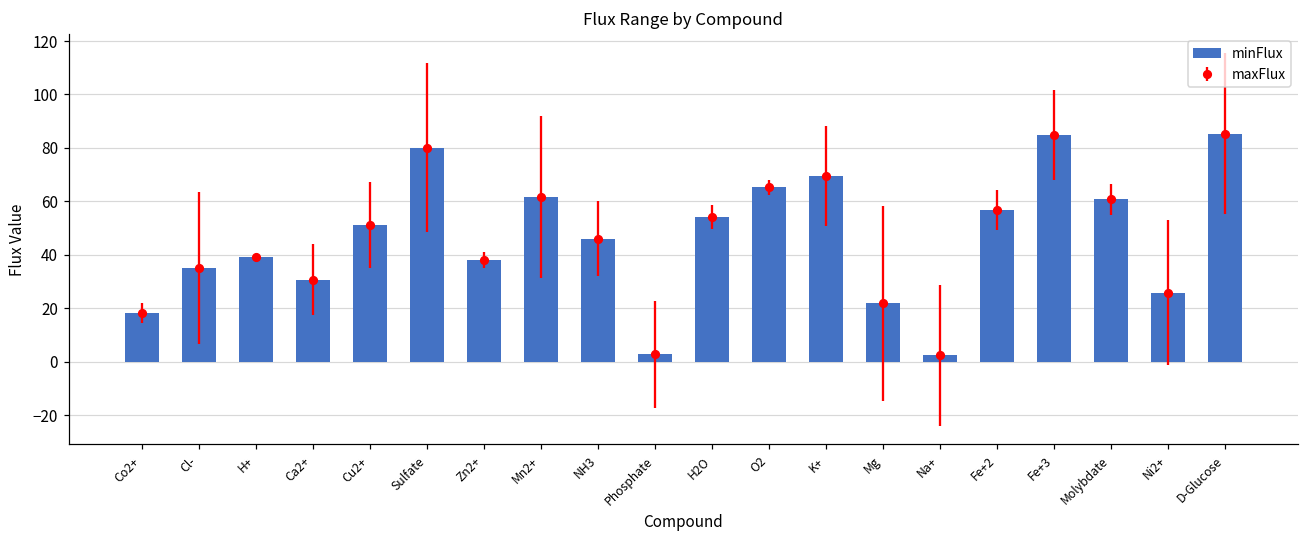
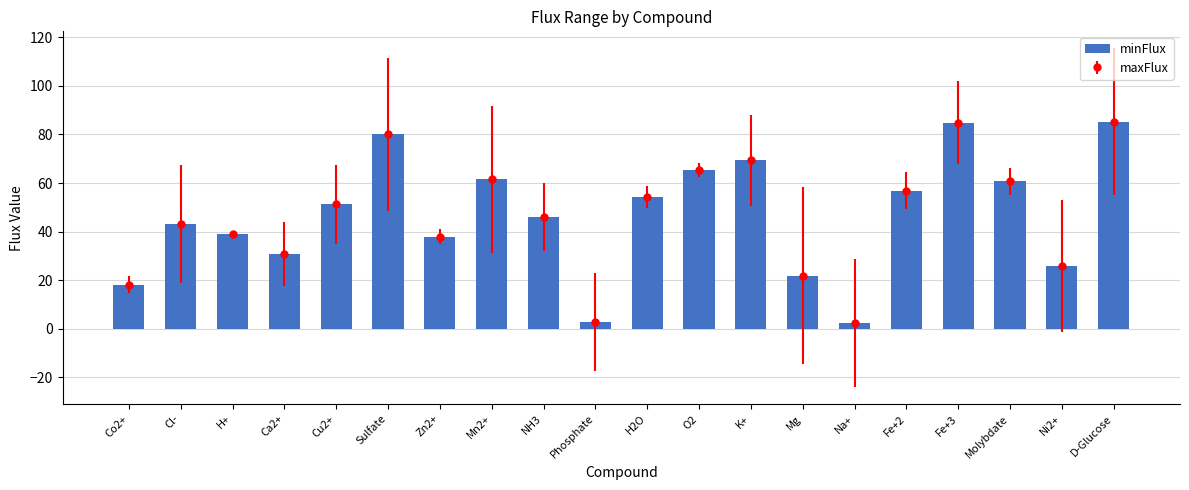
  {
    "minFlux": {
      "Co2+": 18,
-     "Cl-": 35,
+     "Cl-": 43,
      "H+": 39,
      "Ca2+": 31,
      "Cu2+": 51,
      "Sulfate": 80,
      "Zn2+": 38,
      "Mn2+": 62,
      "NH3": 46,
      "Phosphate": 3,
      "H2O": 54,
      "O2": 65,
      "K+": 69,
      "Mg": 22,
      "Na+": 2,
      "Fe+2": 57,
      "Fe+3": 85,
      "Molybdate": 61,
      "Ni2+": 26,
      "D-Glucose": 85
    }
  }
